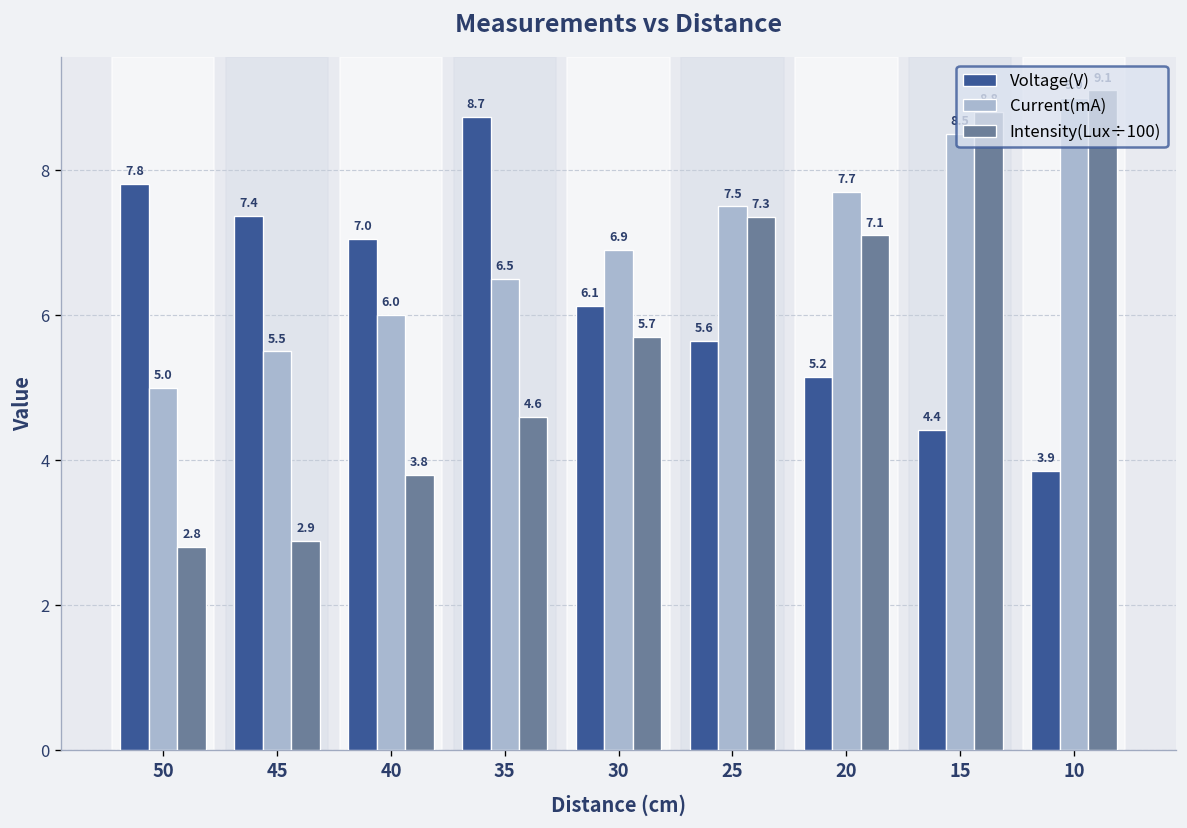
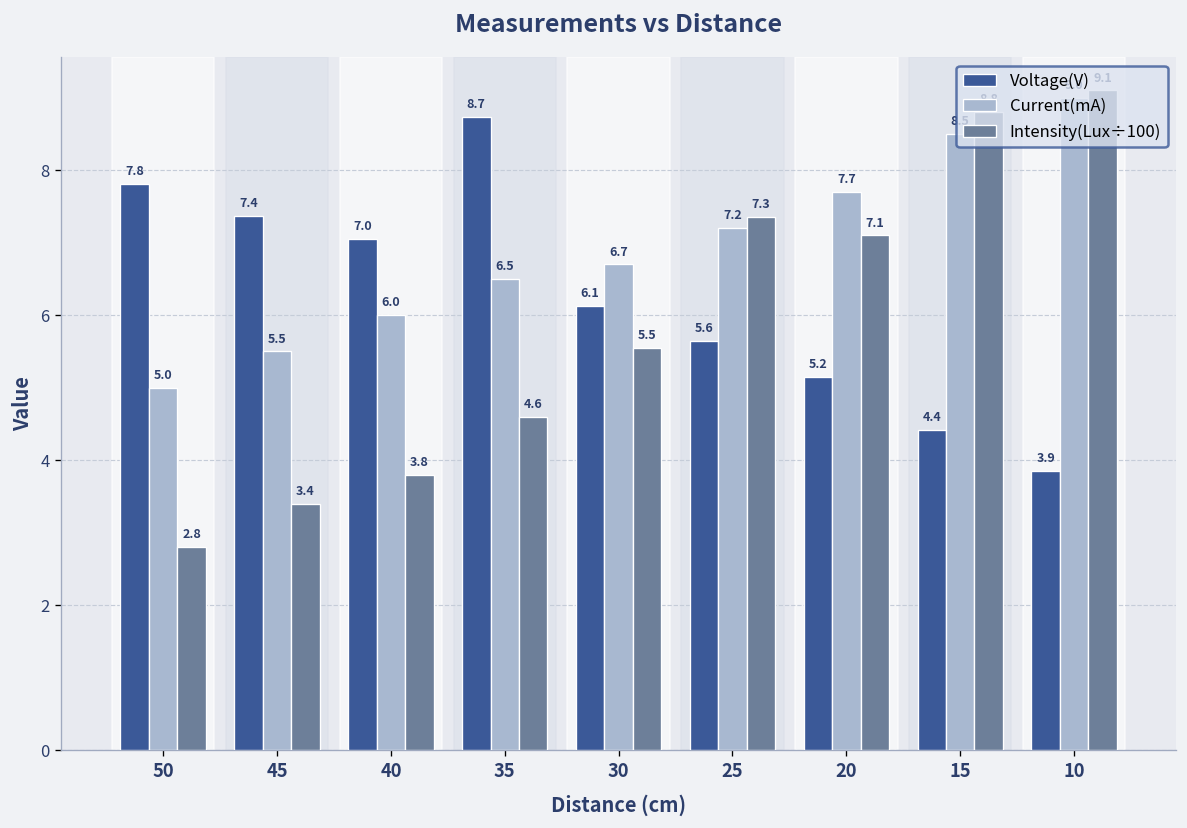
  {
    "Voltage(V)": {
      "50": 7.8,
      "45": 7.4,
      "40": 7.0,
      "35": 8.7,
      "30": 6.1,
      "25": 5.6,
      "20": 5.2,
      "15": 4.4,
      "10": 3.9
    },
    "Current(mA)": {
      "50": 5.0,
      "45": 5.5,
      "40": 6.0,
      "35": 6.5,
-     "30": 6.9,
-     "25": 7.5,
+     "30": 6.7,
+     "25": 7.2,
      "20": 7.7
    },
    "Intensity(Lux÷100)": {
      "50": 2.8,
-     "45": 2.9,
+     "45": 3.4,
      "40": 3.8,
      "35": 4.6,
-     "30": 5.7,
+     "30": 5.5,
      "25": 7.3,
      "20": 7.1
    }
  }
